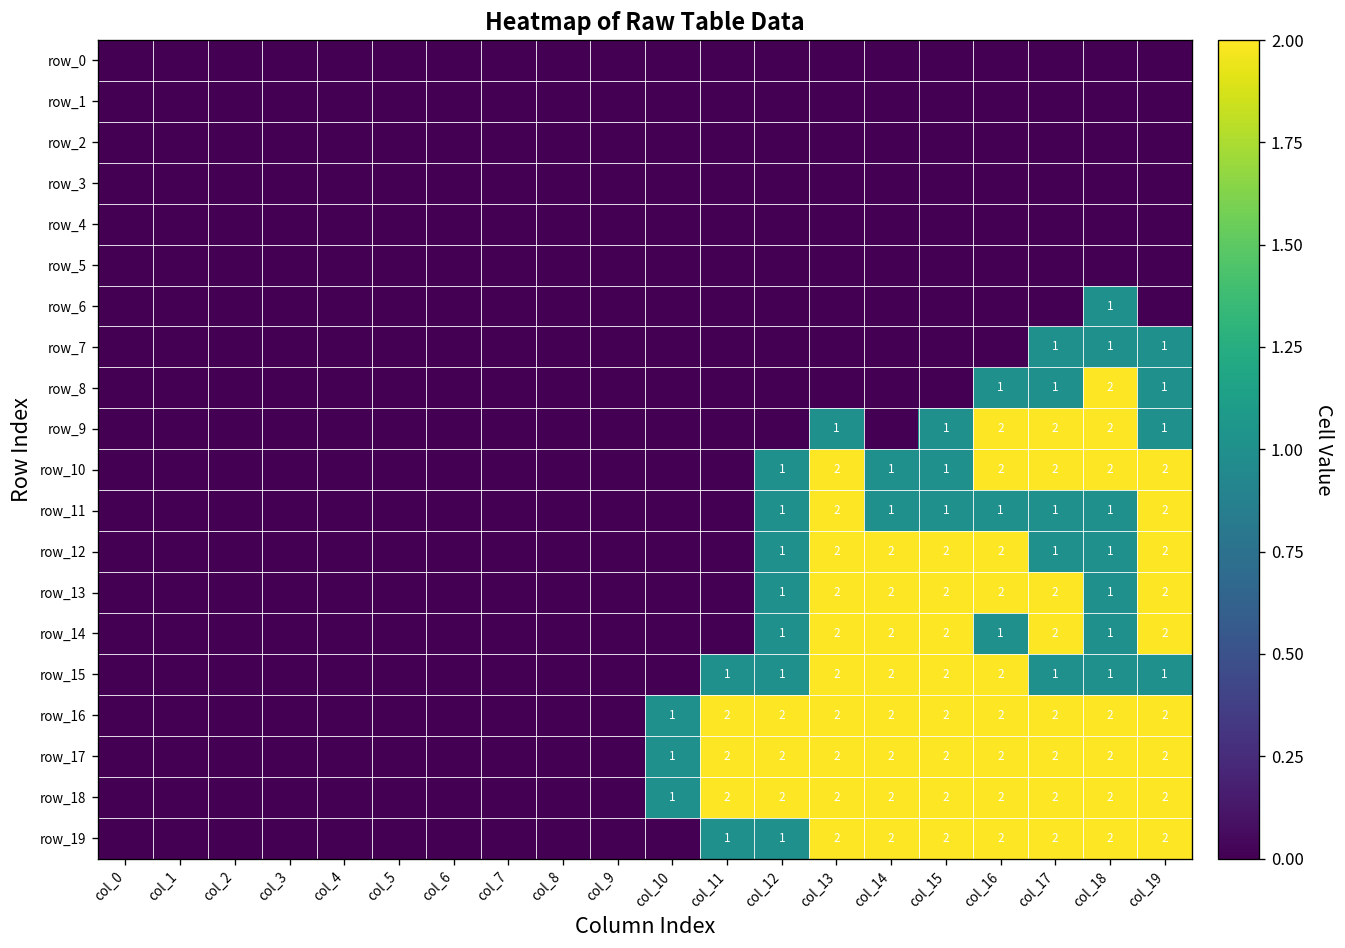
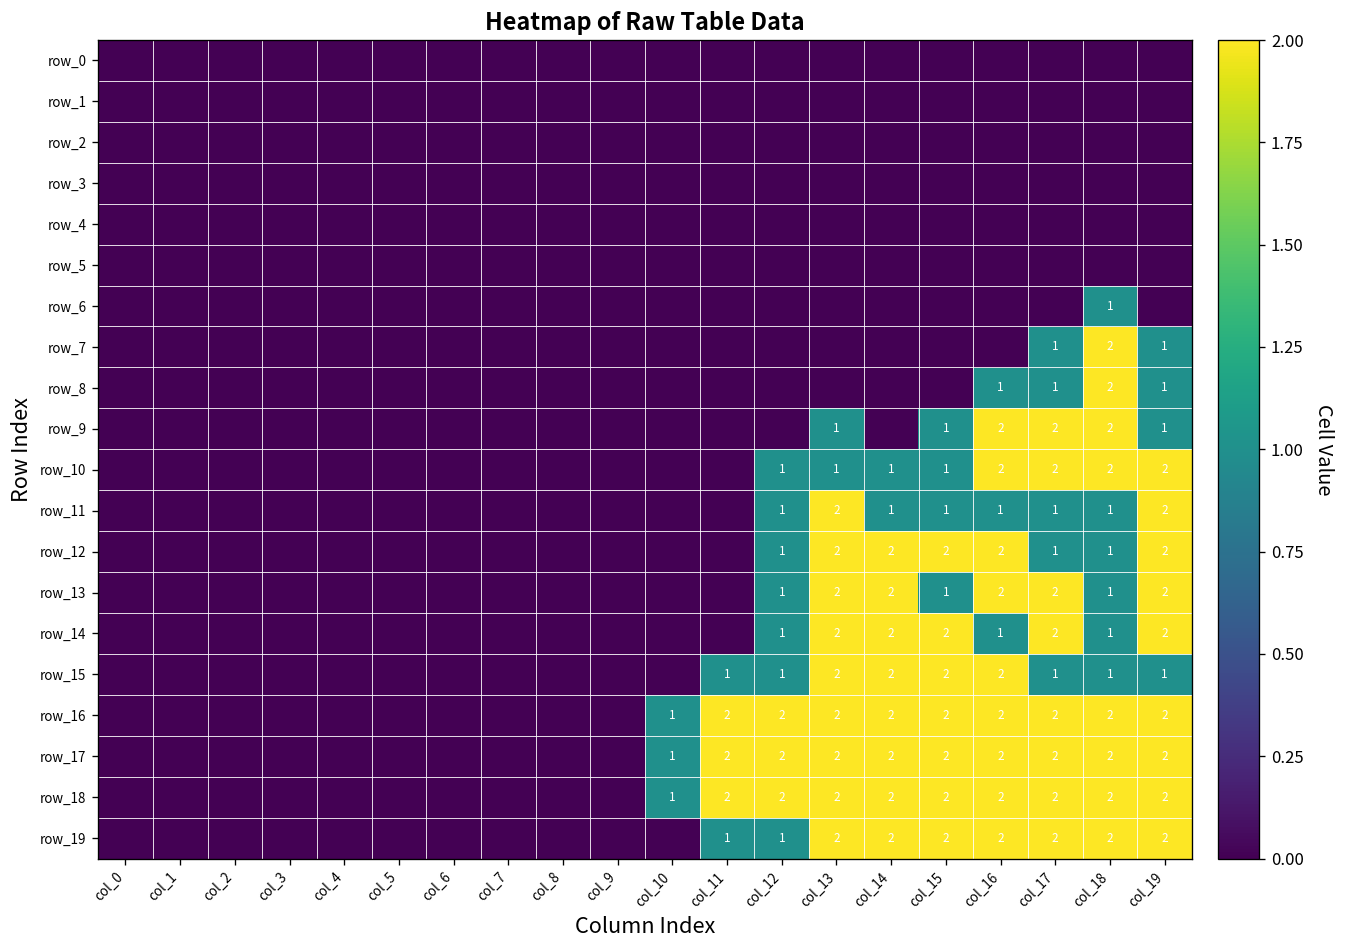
  {
    "row_6": {
      "col_18": 1
    },
    "row_7": {
      "col_17": 1,
-     "col_18": 1,
+     "col_18": 2,
      "col_19": 1
    },
    "row_8": {
      "col_16": 1,
      "col_17": 1,
      "col_18": 2,
      "col_19": 1
    },
    "row_9": {
      "col_13": 1,
      "col_15": 1,
      "col_16": 2,
      "col_17": 2,
      "col_18": 2,
      "col_19": 1
    },
    "row_10": {
      "col_12": 1,
-     "col_13": 2,
+     "col_13": 1,
      "col_14": 1,
      "col_15": 1,
      "col_16": 2,
      "col_17": 2,
      "col_18": 2,
      "col_19": 2
    },
    "row_11": {
      "col_12": 1,
      "col_13": 2,
      "col_14": 1,
      "col_15": 1,
      "col_16": 1,
      "col_17": 1,
      "col_18": 1,
      "col_19": 2
    },
    "row_12": {
      "col_12": 1,
      "col_13": 2,
      "col_14": 2,
      "col_15": 2,
      "col_16": 2,
      "col_17": 1,
      "col_18": 1,
      "col_19": 2
    },
    "row_13": {
      "col_12": 1,
      "col_13": 2,
      "col_14": 2,
-     "col_15": 2,
+     "col_15": 1,
      "col_16": 2,
      "col_17": 2,
      "col_18": 1,
      "col_19": 2
    },
    "row_14": {
      "col_12": 1,
      "col_13": 2,
      "col_14": 2,
      "col_15": 2,
      "col_16": 1,
      "col_17": 2,
      "col_18": 1,
      "col_19": 2
    },
    "row_15": {
      "col_11": 1,
      "col_12": 1,
      "col_13": 2,
      "col_14": 2,
      "col_15": 2,
      "col_16": 2,
      "col_17": 1,
      "col_18": 1,
      "col_19": 1
    },
    "row_16": {
      "col_10": 1,
      "col_11": 2,
      "col_12": 2,
      "col_13": 2,
      "col_14": 2,
      "col_15": 2,
      "col_16": 2,
      "col_17": 2,
      "col_18": 2,
      "col_19": 2
    },
    "row_17": {
      "col_10": 1,
      "col_11": 2,
      "col_12": 2,
      "col_13": 2,
      "col_14": 2,
      "col_15": 2,
      "col_16": 2,
      "col_17": 2,
      "col_18": 2,
      "col_19": 2
    },
    "row_18": {
      "col_10": 1,
      "col_11": 2,
      "col_12": 2,
      "col_13": 2,
      "col_14": 2,
      "col_15": 2,
      "col_16": 2,
      "col_17": 2,
      "col_18": 2,
      "col_19": 2
    },
    "row_19": {
      "col_11": 1,
      "col_12": 1,
      "col_13": 2,
      "col_14": 2,
      "col_15": 2,
      "col_16": 2,
      "col_17": 2,
      "col_18": 2,
      "col_19": 2
    }
  }
